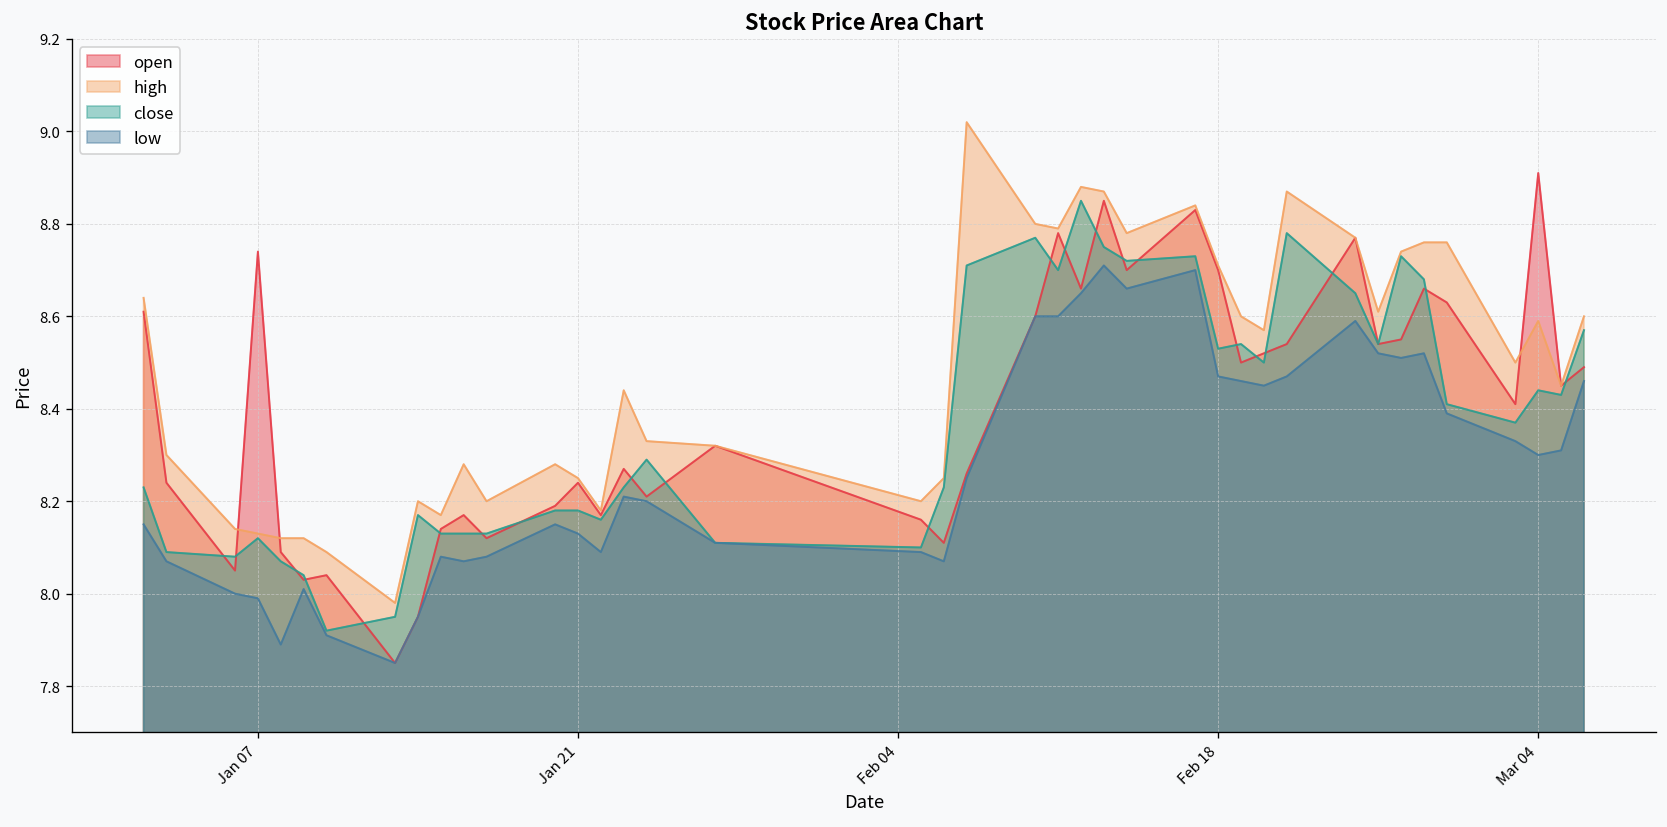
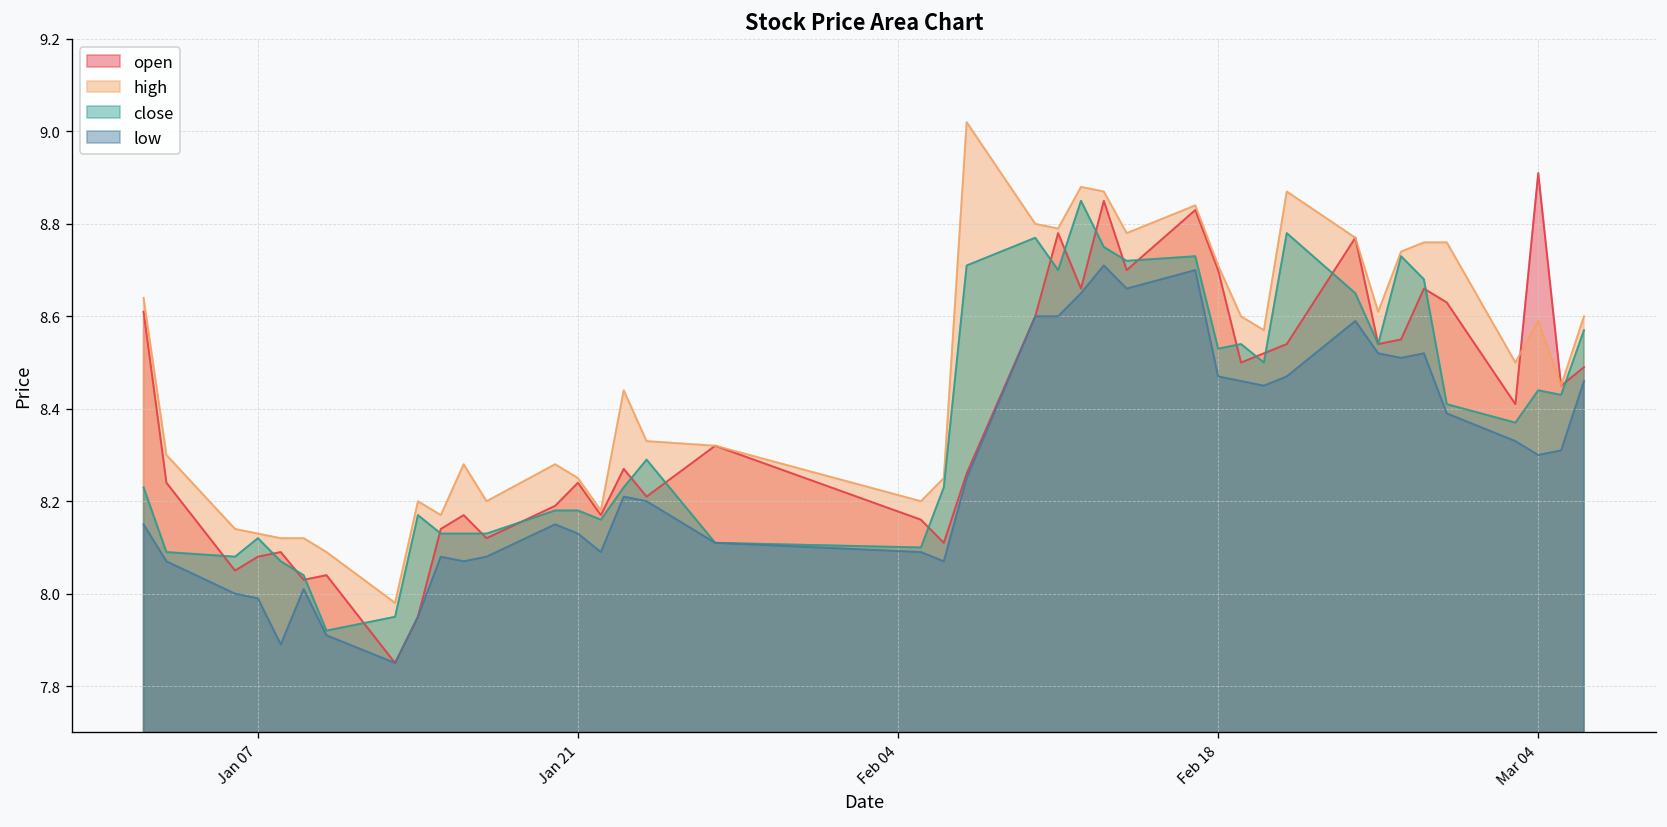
  {
    "open": {
-     "Jan 07": 8.74,
+     "Jan 07": 8.08,
      "Jan 21": 8.24,
      "Feb 18": 8.70,
      "Mar 04": 8.91
    },
    "high": {
      "Jan 07": 8.13,
      "Jan 21": 8.25,
      "Feb 18": 8.71,
      "Mar 04": 8.59
    }
  }
